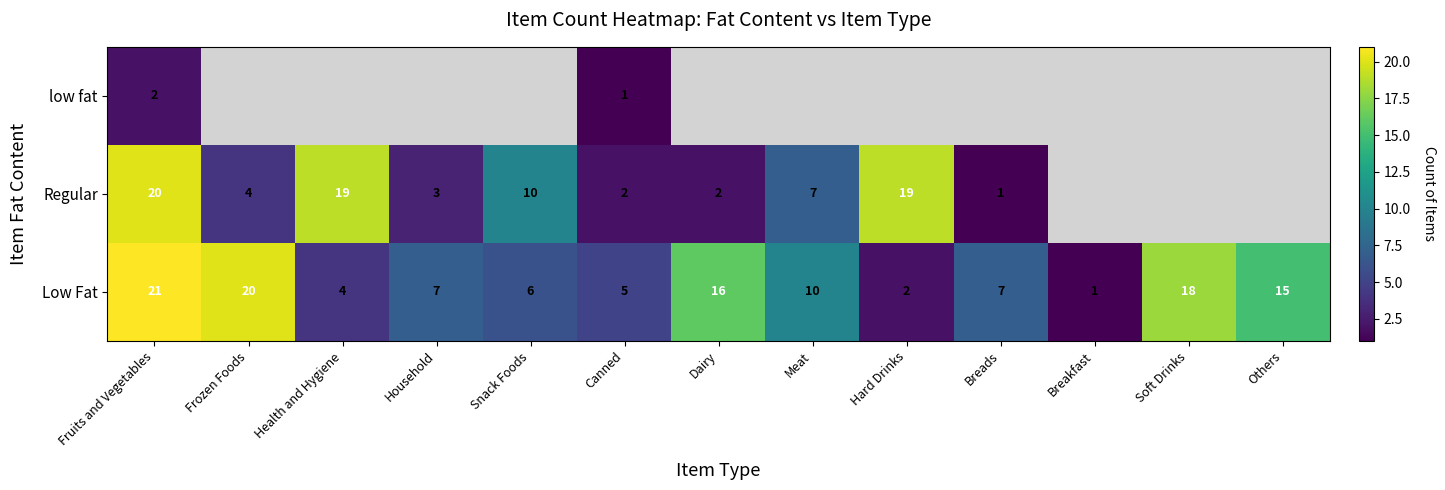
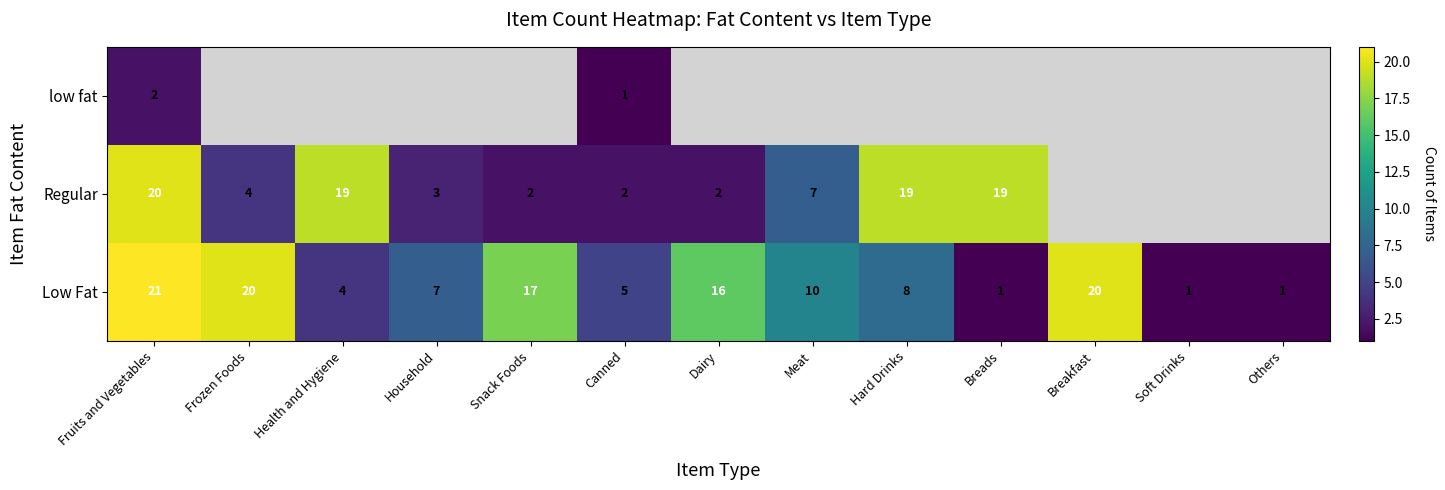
  {
    "low fat": {
      "Fruits and Vegetables": 2,
      "Canned": 1
    },
    "Regular": {
      "Fruits and Vegetables": 20,
      "Frozen Foods": 4,
      "Health and Hygiene": 19,
      "Household": 3,
-     "Snack Foods": 10,
+     "Snack Foods": 2,
      "Canned": 2,
      "Dairy": 2,
      "Meat": 7,
      "Hard Drinks": 19,
-     "Breads": 1
+     "Breads": 19
    },
    "Low Fat": {
      "Fruits and Vegetables": 21,
      "Frozen Foods": 20,
      "Health and Hygiene": 4,
      "Household": 7,
-     "Snack Foods": 6,
+     "Snack Foods": 17,
      "Canned": 5,
      "Dairy": 16,
      "Meat": 10,
-     "Hard Drinks": 2,
-     "Breads": 7,
-     "Breakfast": 1,
-     "Soft Drinks": 18,
-     "Others": 15
+     "Hard Drinks": 8,
+     "Breads": 1,
+     "Breakfast": 20,
+     "Soft Drinks": 1,
+     "Others": 1
    }
  }
